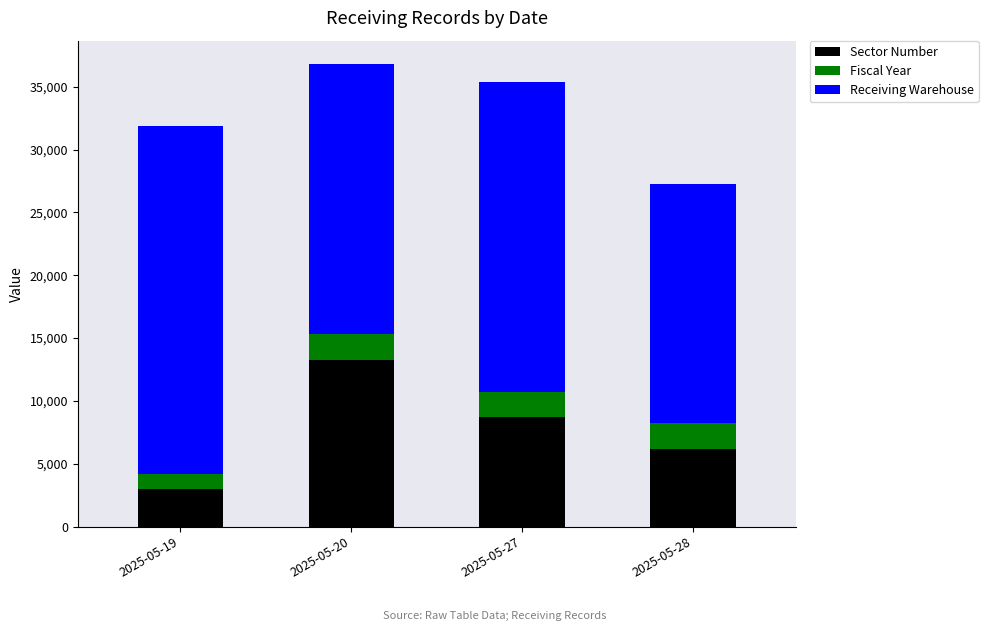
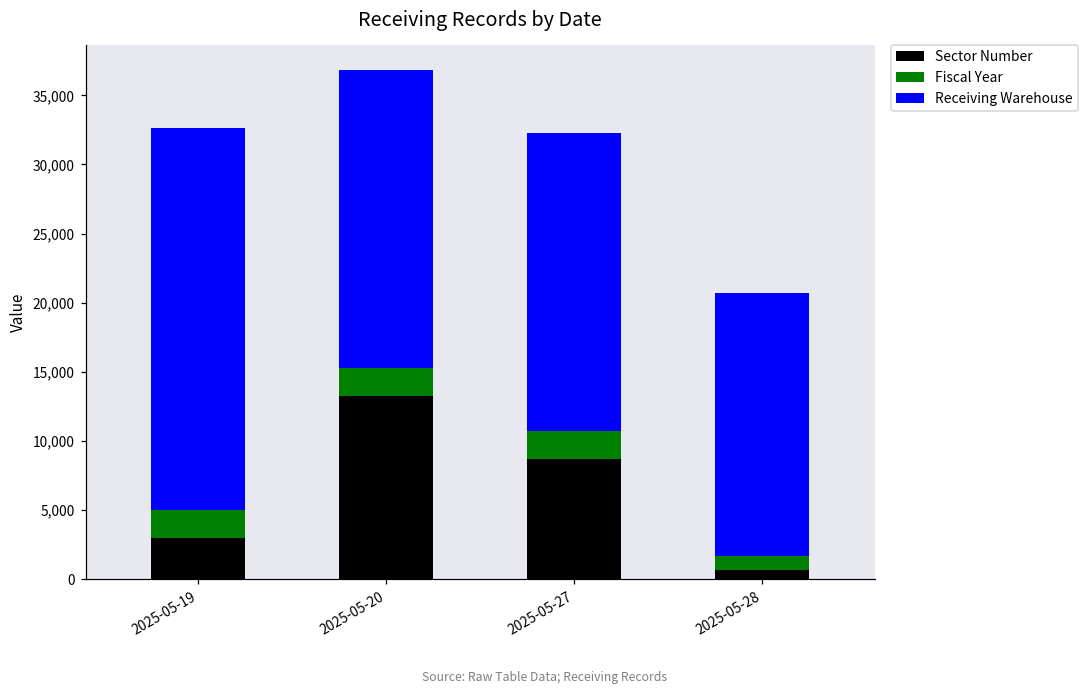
  {
    "Sector Number": {
      "2025-05-19": "3,000",
      "2025-05-20": "13,300",
      "2025-05-27": "8,700",
-     "2025-05-28": "6,200"
+     "2025-05-28": "700"
    },
    "Fiscal Year": {
-     "2025-05-19": "1,200",
+     "2025-05-19": "2,000",
      "2025-05-20": "2,000",
      "2025-05-27": "2,000",
-     "2025-05-28": "2,000"
+     "2025-05-28": "1,000"
    },
    "Receiving Warehouse": {
      "2025-05-19": "27,700",
      "2025-05-20": "21,500",
-     "2025-05-27": "24,600",
+     "2025-05-27": "21,500",
      "2025-05-28": "19,000"
    }
  }
